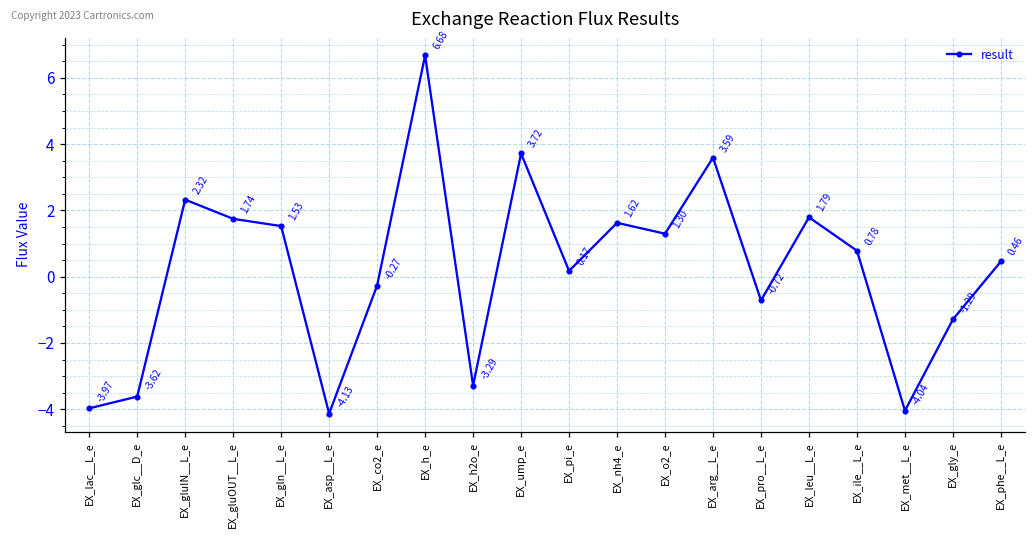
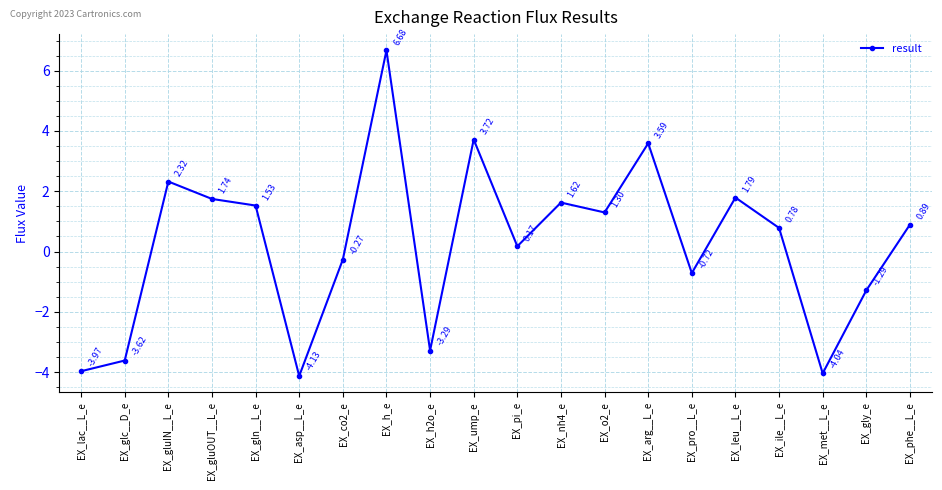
  {
    "EX_lac__L_e": -3.97,
    "EX_glc__D_e": -3.62,
    "EX_gluIN__L_e": 2.32,
    "EX_gluOUT__L_e": 1.74,
    "EX_gln__L_e": 1.53,
    "EX_asp__L_e": -4.13,
    "EX_co2_e": -0.27,
    "EX_h_e": 6.68,
    "EX_h2o_e": -3.29,
    "EX_ump_e": 3.72,
    "EX_pi_e": 0.17,
    "EX_nh4_e": 1.62,
    "EX_o2_e": 1.30,
    "EX_arg__L_e": 3.59,
    "EX_pro__L_e": -0.72,
    "EX_leu__L_e": 1.79,
    "EX_ile__L_e": 0.78,
    "EX_met__L_e": -4.04,
    "EX_gly_e": -1.29,
-   "EX_phe__L_e": 0.46
+   "EX_phe__L_e": 0.89
  }
